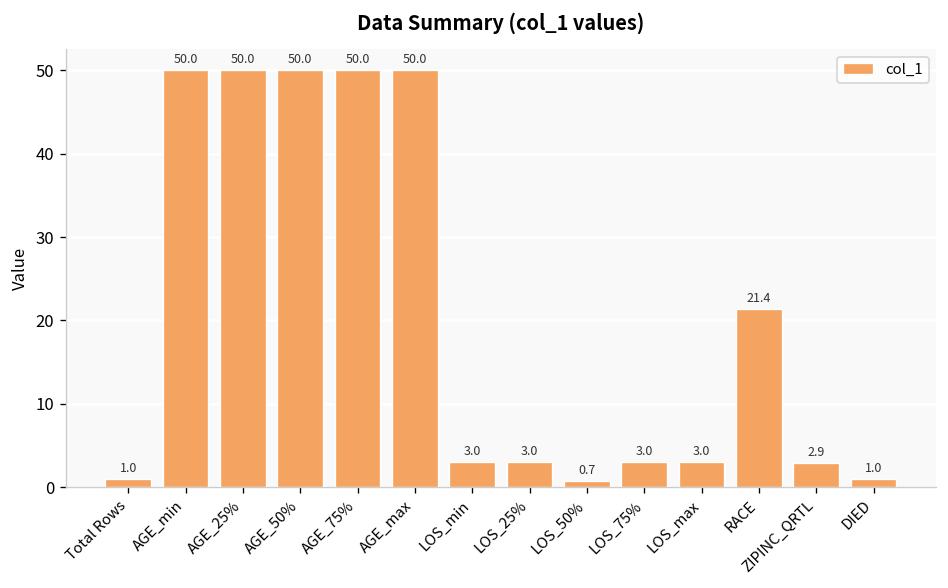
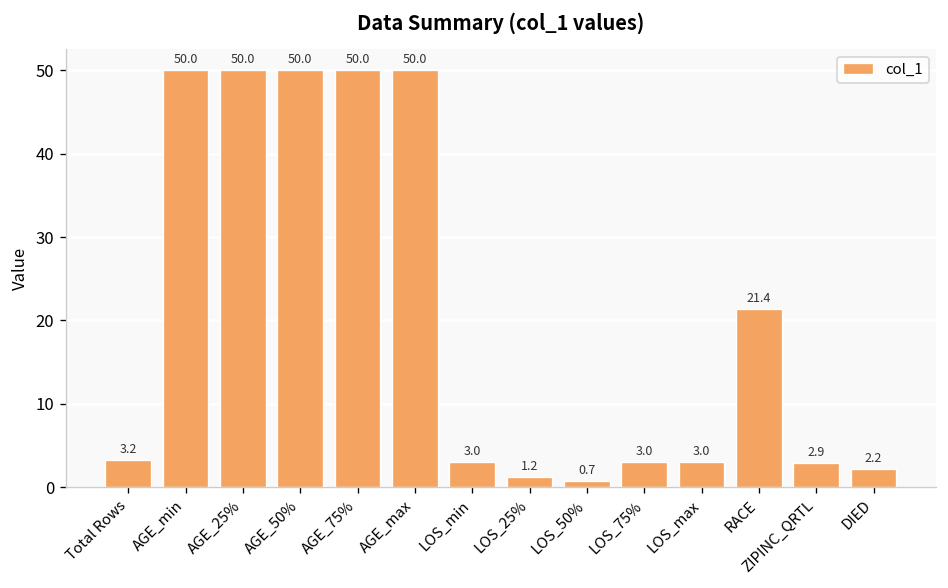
  {
-   "Total Rows": 1.0,
+   "Total Rows": 3.2,
    "AGE_min": 50.0,
    "AGE_25%": 50.0,
    "AGE_50%": 50.0,
    "AGE_75%": 50.0,
    "AGE_max": 50.0,
    "LOS_min": 3.0,
-   "LOS_25%": 3.0,
+   "LOS_25%": 1.2,
    "LOS_50%": 0.7,
    "LOS_75%": 3.0,
    "LOS_max": 3.0,
    "RACE": 21.4,
    "ZIPINC_QRTL": 2.9,
-   "DIED": 1.0
+   "DIED": 2.2
  }
